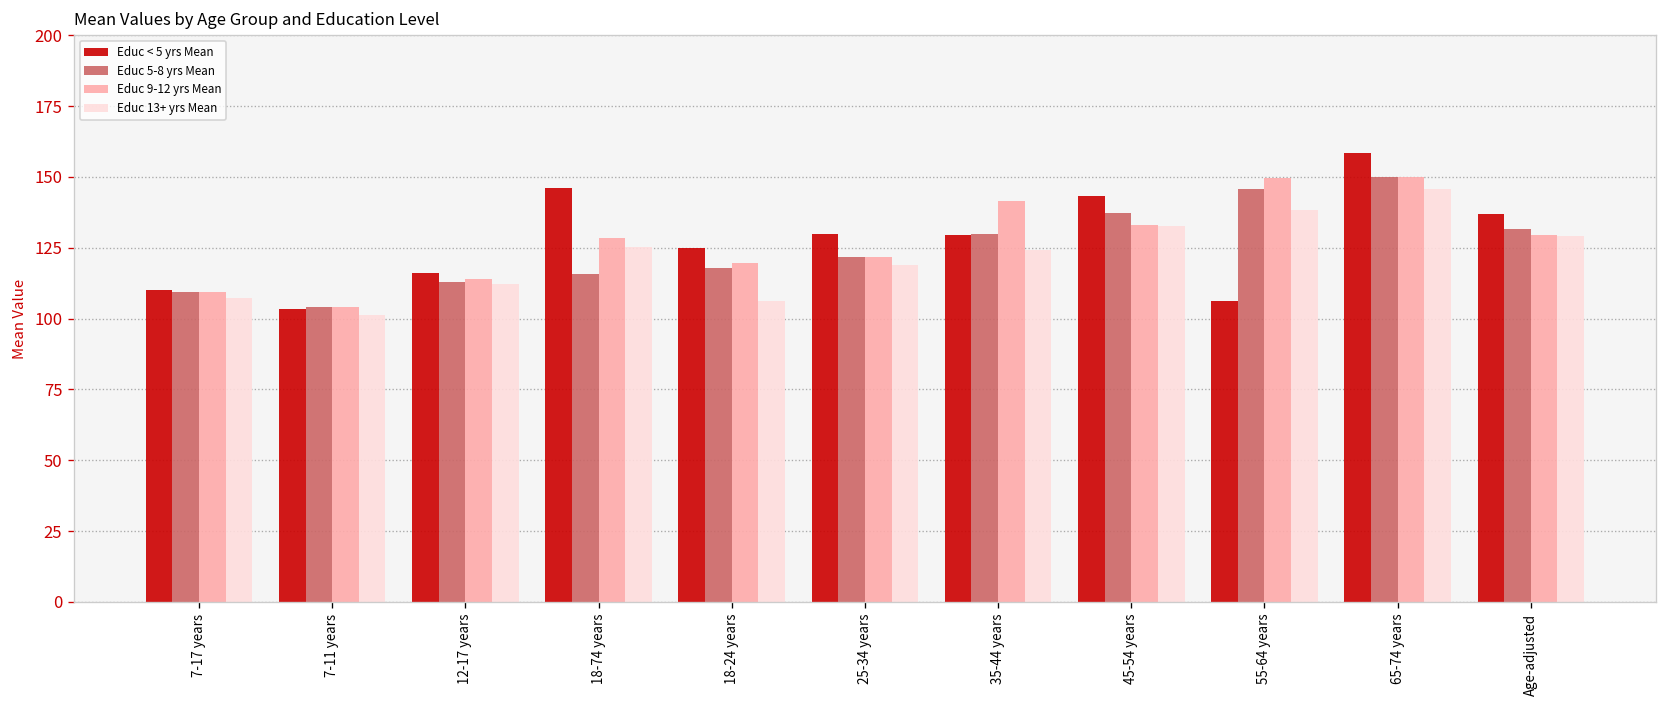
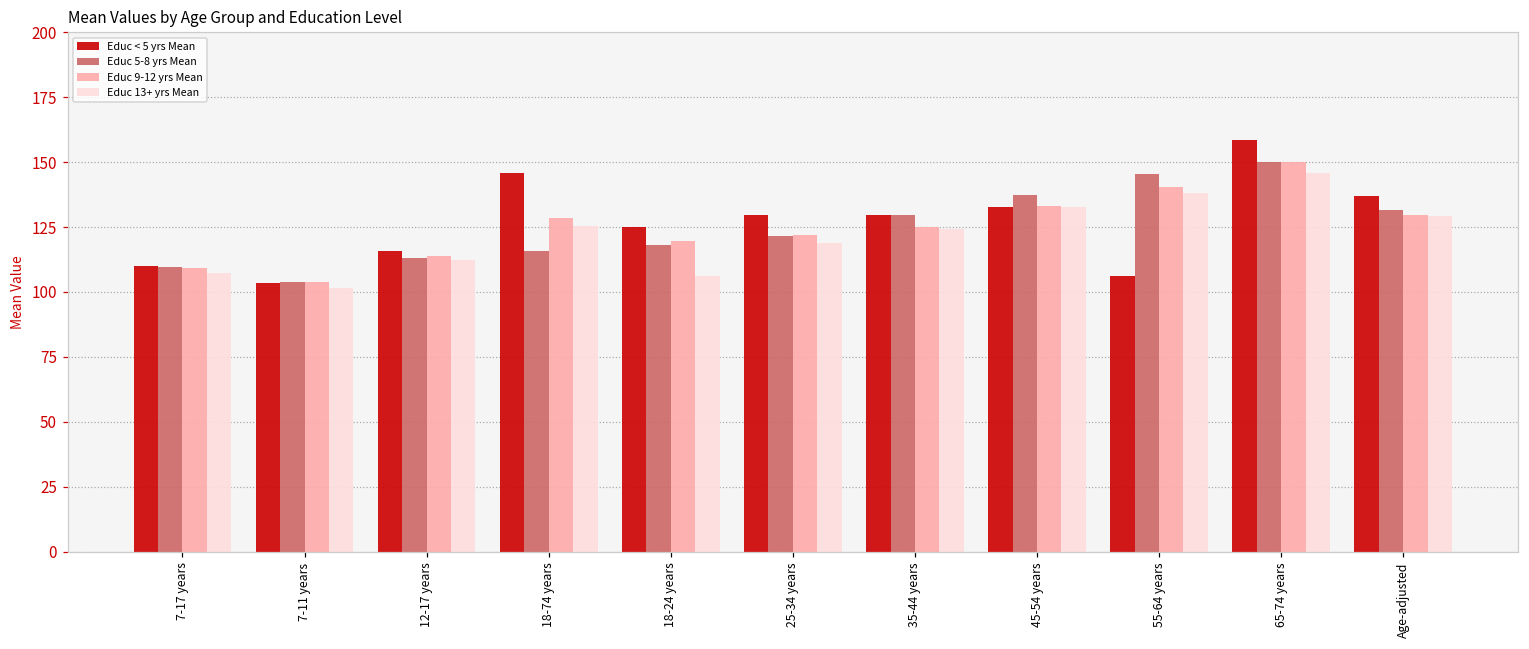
  {
    "Educ < 5 yrs Mean": {
      "7-17 years": 110,
      "7-11 years": 103,
      "12-17 years": 116,
      "18-74 years": 146,
      "18-24 years": 125,
      "25-34 years": 130,
      "35-44 years": 130,
-     "45-54 years": 143,
+     "45-54 years": 133,
      "55-64 years": 106,
      "65-74 years": 158,
      "Age-adjusted": 137
    },
    "Educ 5-8 yrs Mean": {
      "7-17 years": 110,
      "7-11 years": 104,
      "12-17 years": 113,
      "18-74 years": 116,
      "18-24 years": 118,
      "25-34 years": 122,
      "35-44 years": 130,
      "45-54 years": 137,
      "55-64 years": 146,
      "65-74 years": 150,
      "Age-adjusted": 132
    },
    "Educ 9-12 yrs Mean": {
      "7-17 years": 109,
      "7-11 years": 104,
      "12-17 years": 114,
      "18-74 years": 128,
      "18-24 years": 120,
      "25-34 years": 122,
-     "35-44 years": 142,
+     "35-44 years": 125,
      "45-54 years": 133,
-     "55-64 years": 150,
+     "55-64 years": 140,
      "65-74 years": 150,
      "Age-adjusted": 130
    },
    "Educ 13+ yrs Mean": {
      "7-17 years": 107,
      "7-11 years": 101,
      "12-17 years": 112,
      "18-74 years": 125,
      "18-24 years": 106,
      "25-34 years": 119,
      "35-44 years": 124,
      "45-54 years": 133,
      "55-64 years": 138,
      "65-74 years": 146,
      "Age-adjusted": 129
    }
  }
